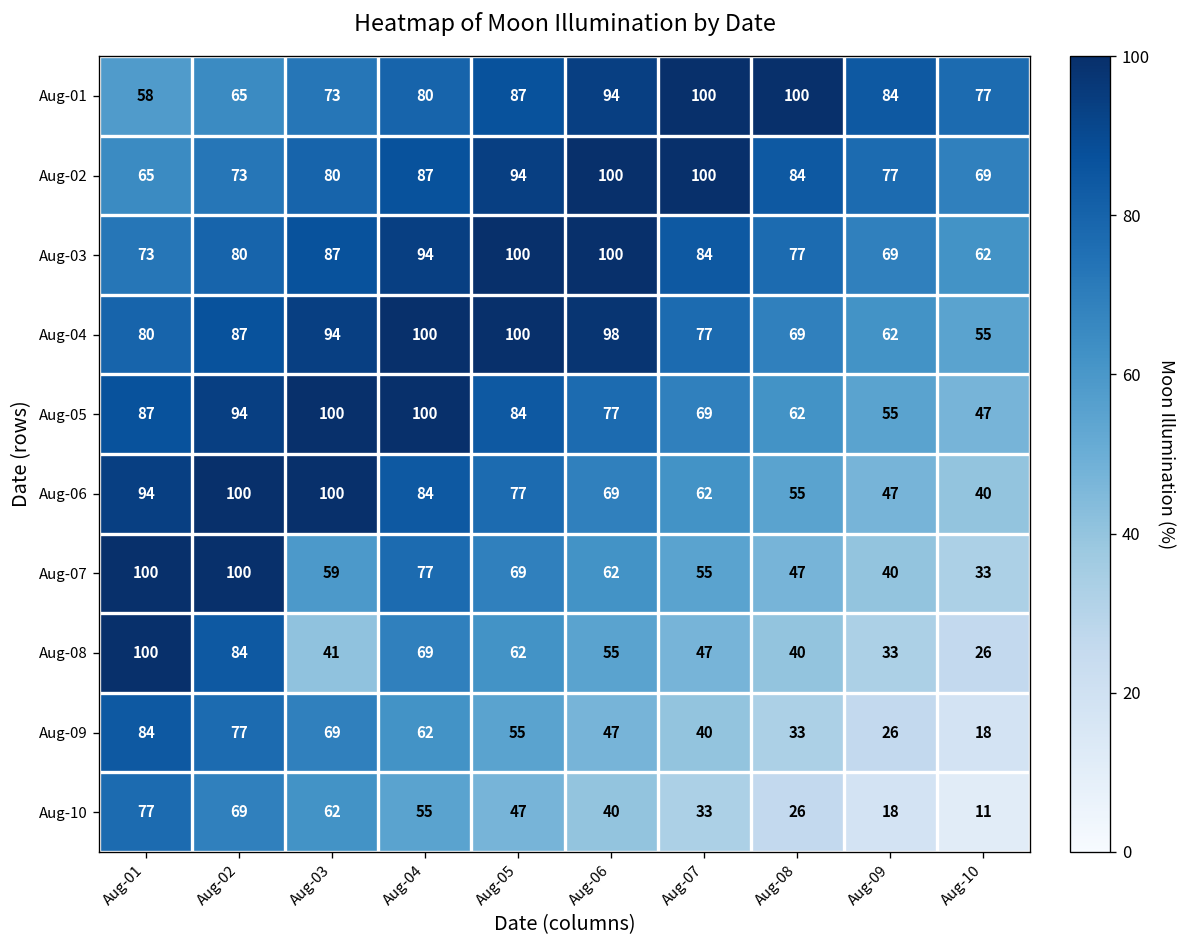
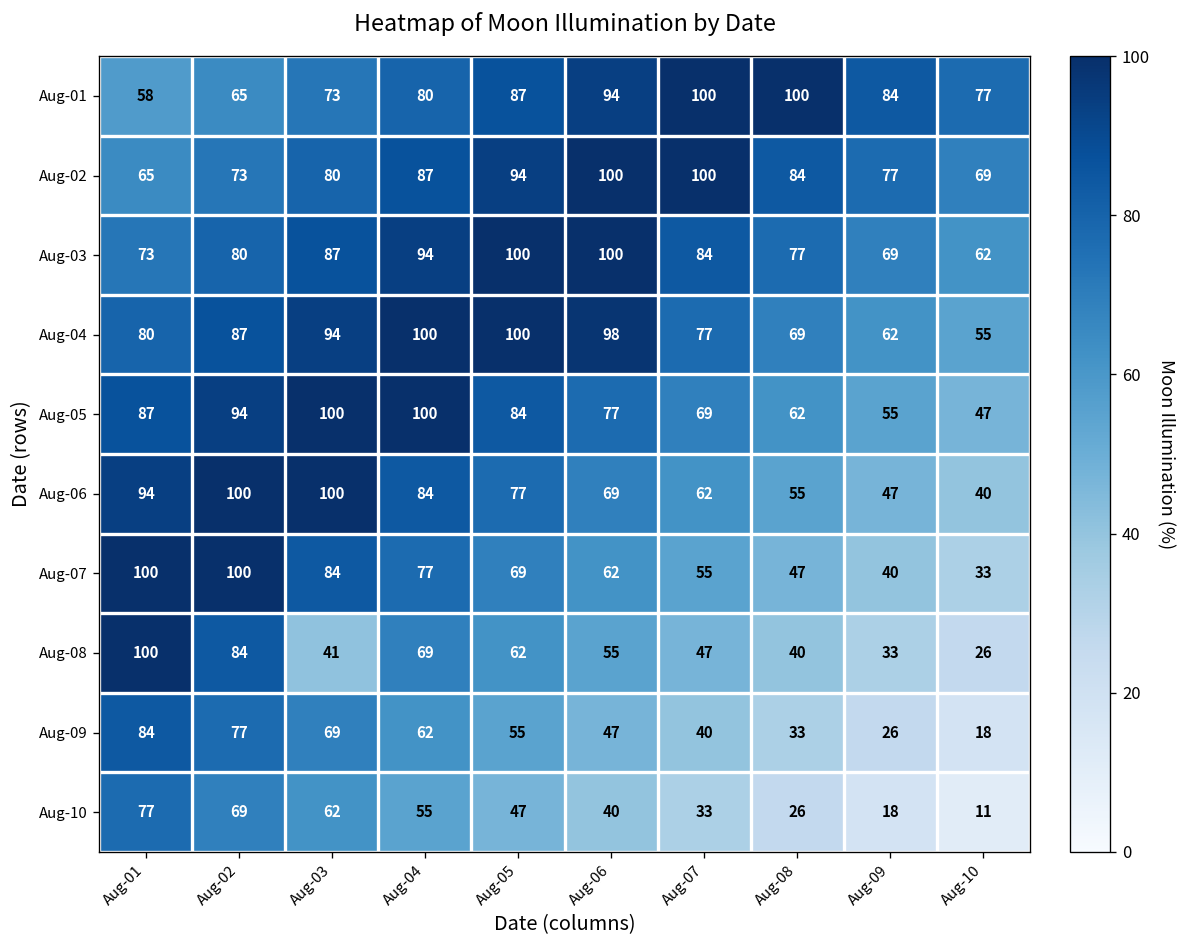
  {
    "Aug-01": {
      "Aug-01": 58,
      "Aug-02": 65,
      "Aug-03": 73,
      "Aug-04": 80,
      "Aug-05": 87,
      "Aug-06": 94,
      "Aug-07": 100,
      "Aug-08": 100,
      "Aug-09": 84,
      "Aug-10": 77
    },
    "Aug-02": {
      "Aug-01": 65,
      "Aug-02": 73,
      "Aug-03": 80,
      "Aug-04": 87,
      "Aug-05": 94,
      "Aug-06": 100,
      "Aug-07": 100,
      "Aug-08": 84,
      "Aug-09": 77,
      "Aug-10": 69
    },
    "Aug-03": {
      "Aug-01": 73,
      "Aug-02": 80,
      "Aug-03": 87,
      "Aug-04": 94,
      "Aug-05": 100,
      "Aug-06": 100,
      "Aug-07": 84,
      "Aug-08": 77,
      "Aug-09": 69,
      "Aug-10": 62
    },
    "Aug-04": {
      "Aug-01": 80,
      "Aug-02": 87,
      "Aug-03": 94,
      "Aug-04": 100,
      "Aug-05": 100,
      "Aug-06": 98,
      "Aug-07": 77,
      "Aug-08": 69,
      "Aug-09": 62,
      "Aug-10": 55
    },
    "Aug-05": {
      "Aug-01": 87,
      "Aug-02": 94,
      "Aug-03": 100,
      "Aug-04": 100,
      "Aug-05": 84,
      "Aug-06": 77,
      "Aug-07": 69,
      "Aug-08": 62,
      "Aug-09": 55,
      "Aug-10": 47
    },
    "Aug-06": {
      "Aug-01": 94,
      "Aug-02": 100,
      "Aug-03": 100,
      "Aug-04": 84,
      "Aug-05": 77,
      "Aug-06": 69,
      "Aug-07": 62,
      "Aug-08": 55,
      "Aug-09": 47,
      "Aug-10": 40
    },
    "Aug-07": {
      "Aug-01": 100,
      "Aug-02": 100,
-     "Aug-03": 59,
+     "Aug-03": 84,
      "Aug-04": 77,
      "Aug-05": 69,
      "Aug-06": 62,
      "Aug-07": 55,
      "Aug-08": 47,
      "Aug-09": 40,
      "Aug-10": 33
    },
    "Aug-08": {
      "Aug-01": 100,
      "Aug-02": 84,
      "Aug-03": 41,
      "Aug-04": 69,
      "Aug-05": 62,
      "Aug-06": 55,
      "Aug-07": 47,
      "Aug-08": 40,
      "Aug-09": 33,
      "Aug-10": 26
    },
    "Aug-09": {
      "Aug-01": 84,
      "Aug-02": 77,
      "Aug-03": 69,
      "Aug-04": 62,
      "Aug-05": 55,
      "Aug-06": 47,
      "Aug-07": 40,
      "Aug-08": 33,
      "Aug-09": 26,
      "Aug-10": 18
    },
    "Aug-10": {
      "Aug-01": 77,
      "Aug-02": 69,
      "Aug-03": 62,
      "Aug-04": 55,
      "Aug-05": 47,
      "Aug-06": 40,
      "Aug-07": 33,
      "Aug-08": 26,
      "Aug-09": 18,
      "Aug-10": 11
    }
  }
